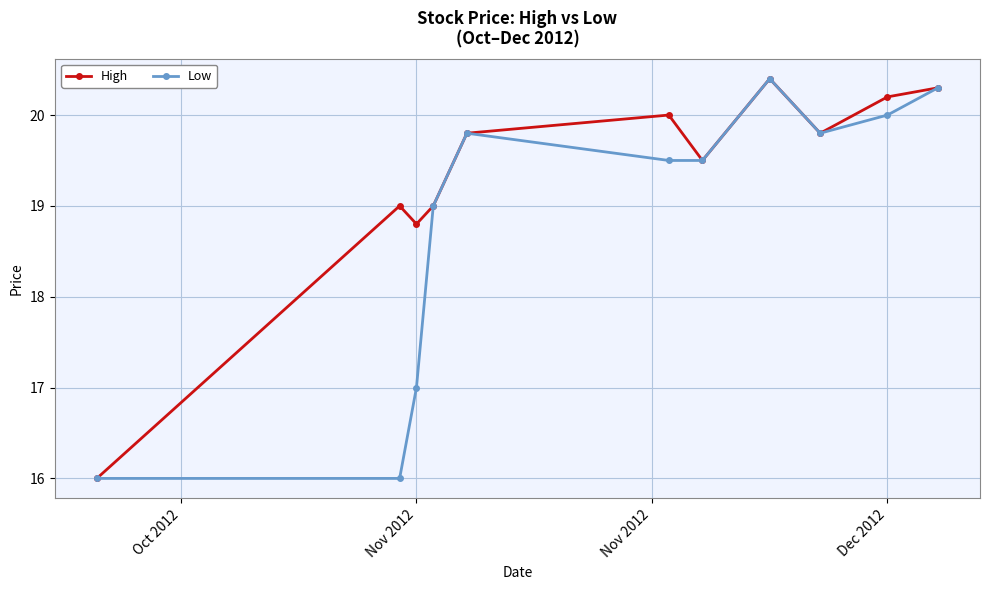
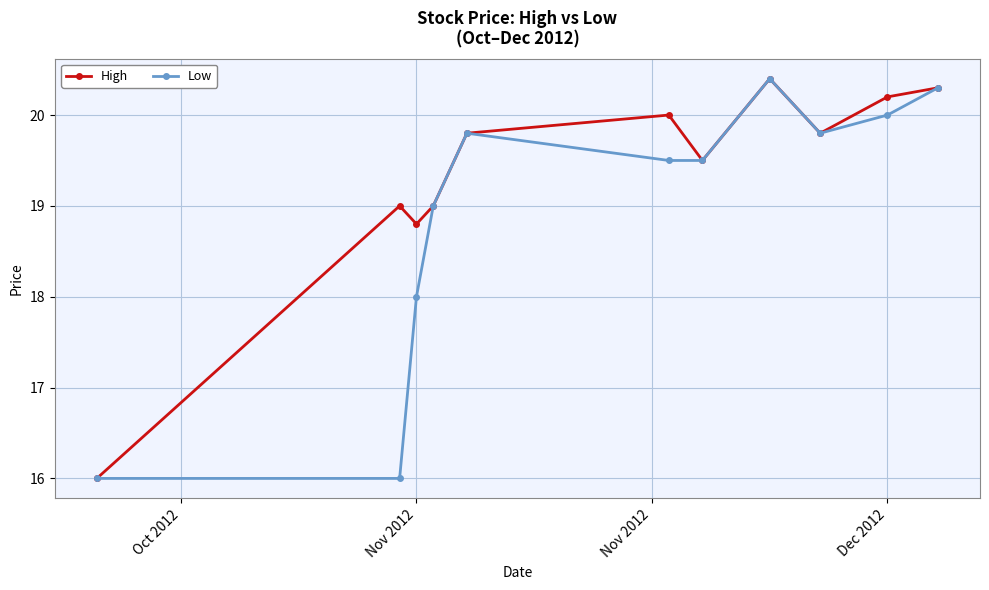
  {
    "High": {
      "Nov 2012": 18.8,
      "Dec 2012": 20.2
    },
    "Low": {
-     "Nov 2012": 17,
+     "Nov 2012": 18,
      "Dec 2012": 20
    }
  }
